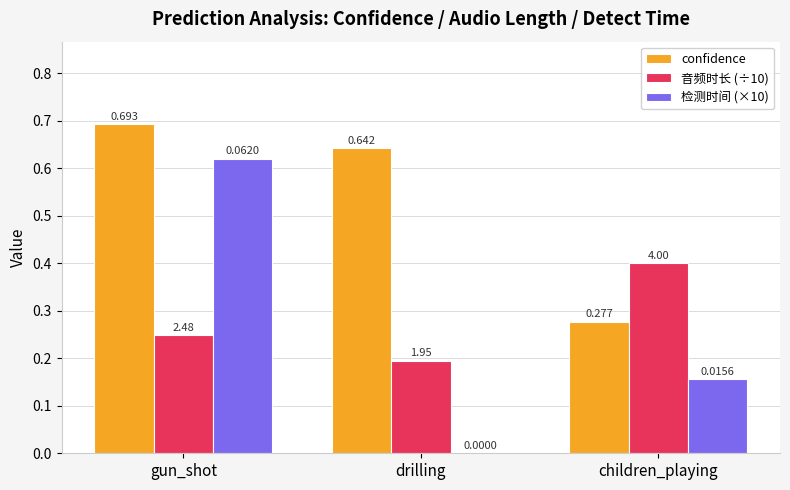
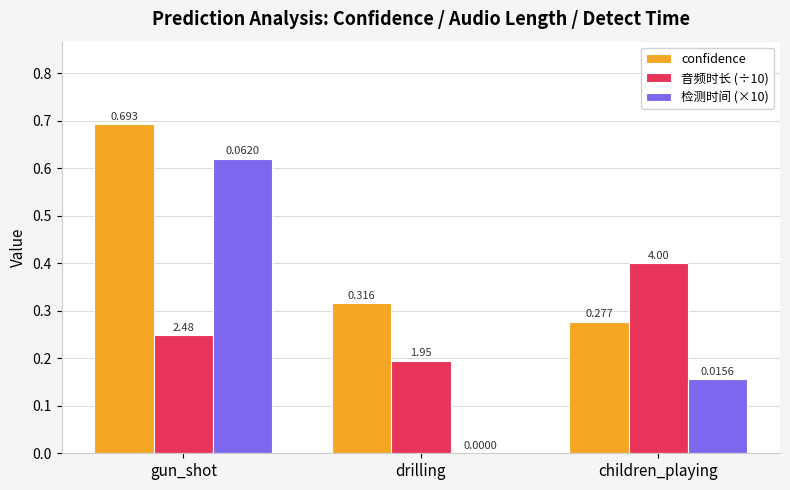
  {
    "confidence": {
      "gun_shot": 0.693,
-     "drilling": 0.642,
+     "drilling": 0.316,
      "children_playing": 0.277
    },
    "检测时间 (×10)": {
      "drilling": 0.0000
    }
  }
